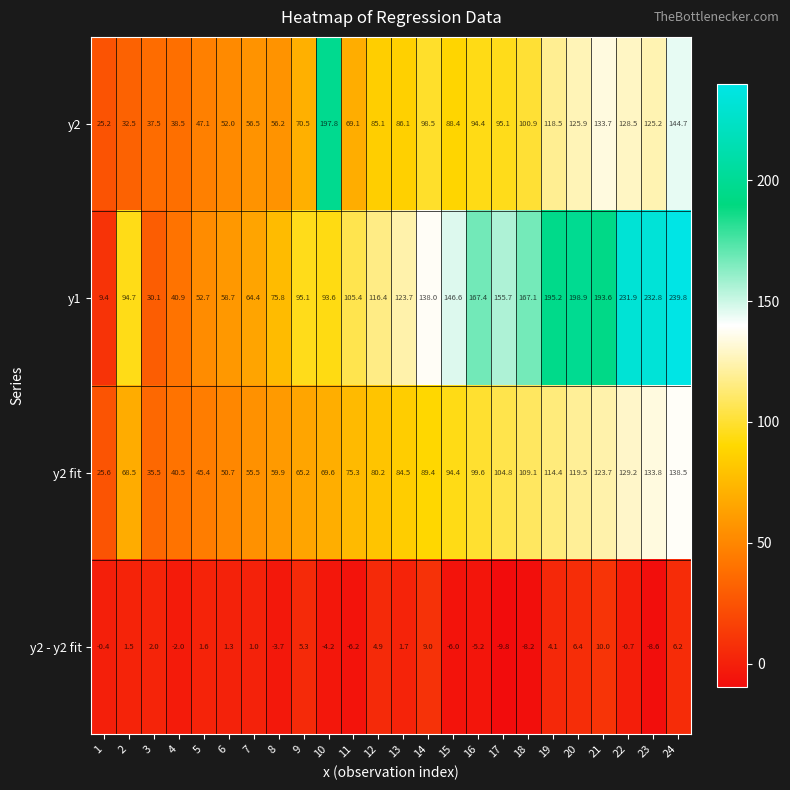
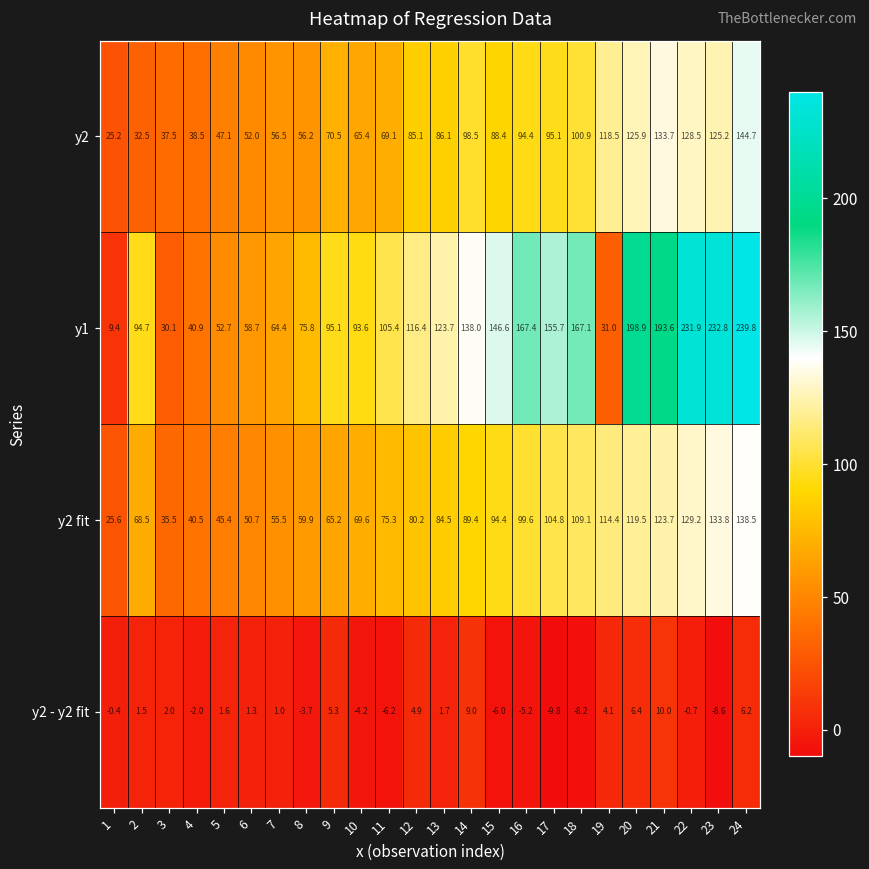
  {
    "y2": {
      "1": 25.2,
      "2": 32.5,
      "3": 37.5,
      "4": 38.5,
      "5": 47.1,
      "6": 52.0,
      "7": 56.5,
      "8": 56.2,
      "9": 70.5,
-     "10": 197.8,
+     "10": 65.4,
      "11": 69.1,
      "12": 85.1,
      "13": 86.1,
      "14": 98.5,
      "15": 88.4,
      "16": 94.4,
      "17": 95.1,
      "18": 100.9,
      "19": 118.5,
      "20": 125.9,
      "21": 133.7,
      "22": 128.5,
      "23": 125.2,
      "24": 144.7
    },
    "y1": {
      "1": 9.4,
      "2": 94.7,
      "3": 30.1,
      "4": 40.9,
      "5": 52.7,
      "6": 58.7,
      "7": 64.4,
      "8": 75.8,
      "9": 95.1,
      "10": 93.6,
      "11": 105.4,
      "12": 116.4,
      "13": 123.7,
      "14": 138.0,
      "15": 146.6,
      "16": 167.4,
      "17": 155.7,
      "18": 167.1,
-     "19": 195.2,
+     "19": 31.0,
      "20": 198.9,
      "21": 193.6,
      "22": 231.9,
      "23": 232.8,
      "24": 239.8
    },
    "y2 fit": {
      "1": 25.6,
      "2": 68.5,
      "3": 35.5,
      "4": 40.5,
      "5": 45.4,
      "6": 50.7,
      "7": 55.5,
      "8": 59.9,
      "9": 65.2,
      "10": 69.6,
      "11": 75.3,
      "12": 80.2,
      "13": 84.5,
      "14": 89.4,
      "15": 94.4,
      "16": 99.6,
      "17": 104.8,
      "18": 109.1,
      "19": 114.4,
      "20": 119.5,
      "21": 123.7,
      "22": 129.2,
      "23": 133.8,
      "24": 138.5
    },
    "y2 - y2 fit": {
      "1": -0.4,
      "2": 1.5,
      "3": 2.0,
      "4": -2.0,
      "5": 1.6,
      "6": 1.3,
      "7": 1.0,
      "8": -3.7,
      "9": 5.3,
      "10": -4.2,
      "11": -6.2,
      "12": 4.9,
      "13": 1.7,
      "14": 9.0,
      "15": -6.0,
      "16": -5.2,
      "17": -9.8,
      "18": -8.2,
      "19": 4.1,
      "20": 6.4,
      "21": 10.0,
      "22": -0.7,
      "23": -8.6,
      "24": 6.2
    }
  }
